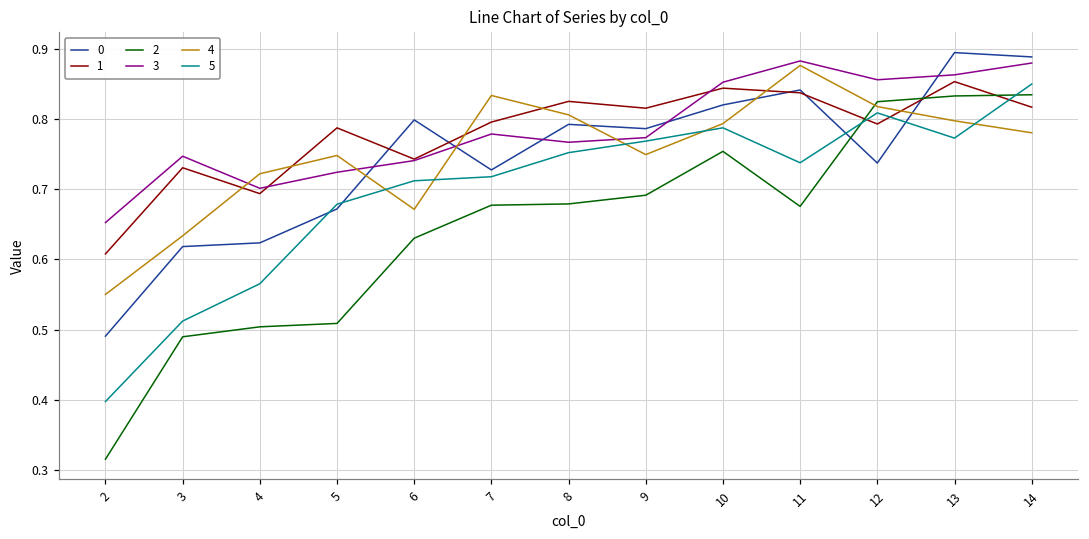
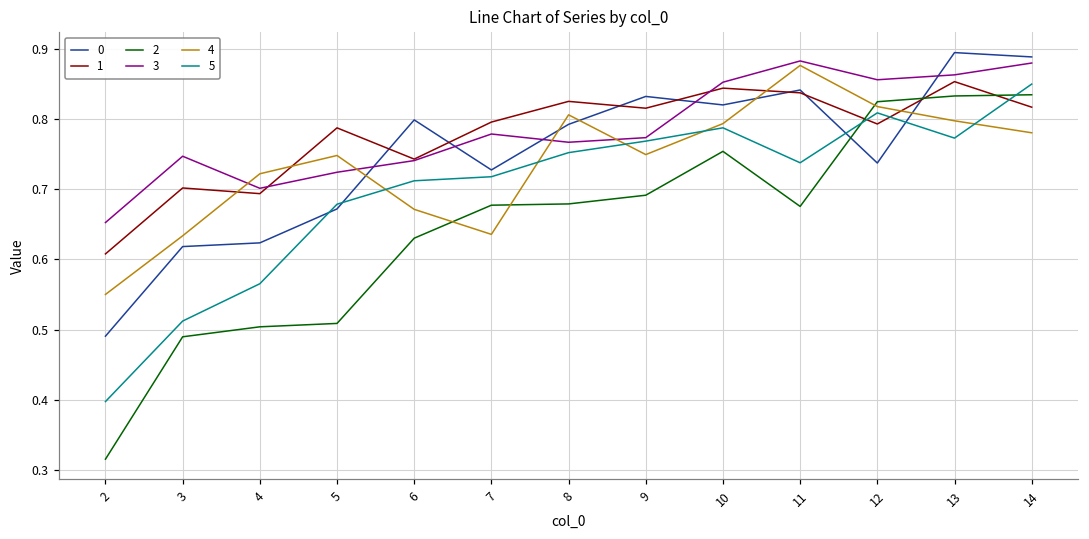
  {
    "0": {
      "2": 0.49,
      "3": 0.62,
      "4": 0.62,
      "5": 0.67,
      "6": 0.80,
      "7": 0.73,
      "8": 0.79,
-     "9": 0.79,
+     "9": 0.83,
      "10": 0.82,
      "11": 0.84,
      "12": 0.74,
      "13": 0.89,
      "14": 0.89
    },
    "1": {
      "2": 0.61,
-     "3": 0.73,
+     "3": 0.70,
      "4": 0.69,
      "5": 0.79,
      "7": 0.80,
      "8": 0.83,
      "9": 0.82,
      "10": 0.84,
      "11": 0.84,
      "12": 0.79,
      "13": 0.85,
      "14": 0.82
    },
    "2": {
      "2": 0.32,
      "3": 0.49,
      "4": 0.50,
      "5": 0.51,
      "6": 0.63,
      "7": 0.68,
      "8": 0.68,
      "9": 0.69,
      "10": 0.75,
      "11": 0.68,
      "12": 0.82,
      "13": 0.83,
      "14": 0.83
    },
    "3": {
      "2": 0.65,
      "3": 0.75,
      "4": 0.70,
      "5": 0.72,
      "7": 0.78,
      "8": 0.77,
      "9": 0.77,
      "10": 0.85,
      "11": 0.88,
      "12": 0.86,
      "13": 0.86,
      "14": 0.88
    },
    "4": {
      "2": 0.55,
      "3": 0.63,
      "4": 0.72,
      "5": 0.75,
      "6": 0.67,
-     "7": 0.83,
+     "7": 0.64,
      "8": 0.81,
      "9": 0.75,
      "10": 0.79,
      "11": 0.88,
      "12": 0.82,
      "13": 0.80,
      "14": 0.78
    },
    "5": {
      "2": 0.40,
      "3": 0.51,
      "4": 0.57,
      "5": 0.68,
      "6": 0.71,
      "7": 0.72,
      "8": 0.75,
      "9": 0.77,
      "10": 0.79,
      "11": 0.74,
      "12": 0.81,
      "13": 0.77,
      "14": 0.85
    }
  }
